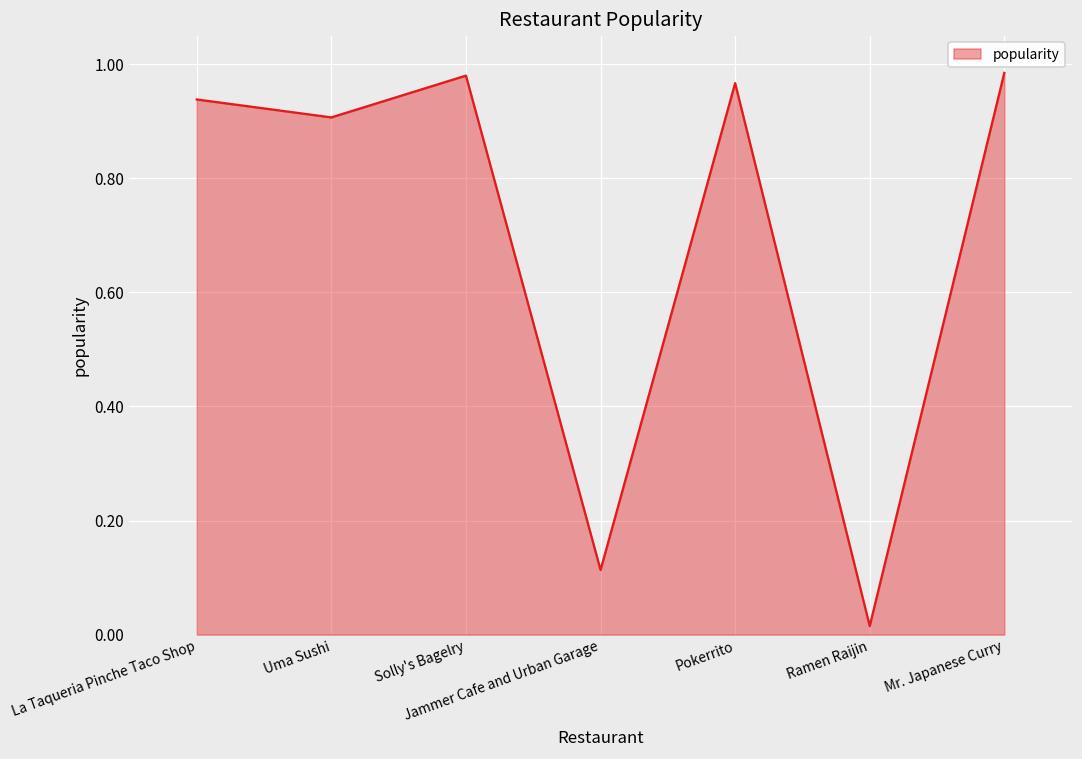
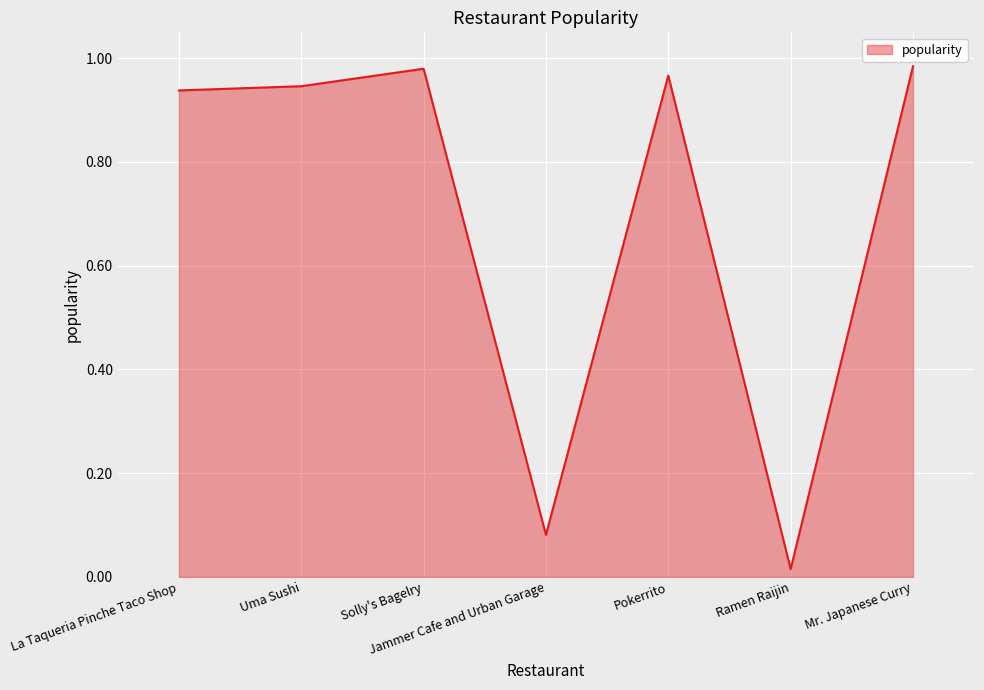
  {
    "La Taqueria Pinche Taco Shop": 0.94,
-   "Uma Sushi": 0.91,
+   "Uma Sushi": 0.95,
    "Solly's Bagelry": 0.98,
-   "Jammer Cafe and Urban Garage": 0.11,
+   "Jammer Cafe and Urban Garage": 0.08,
    "Pokerrito": 0.97,
    "Ramen Raijin": 0.02,
    "Mr. Japanese Curry": 0.98
  }
